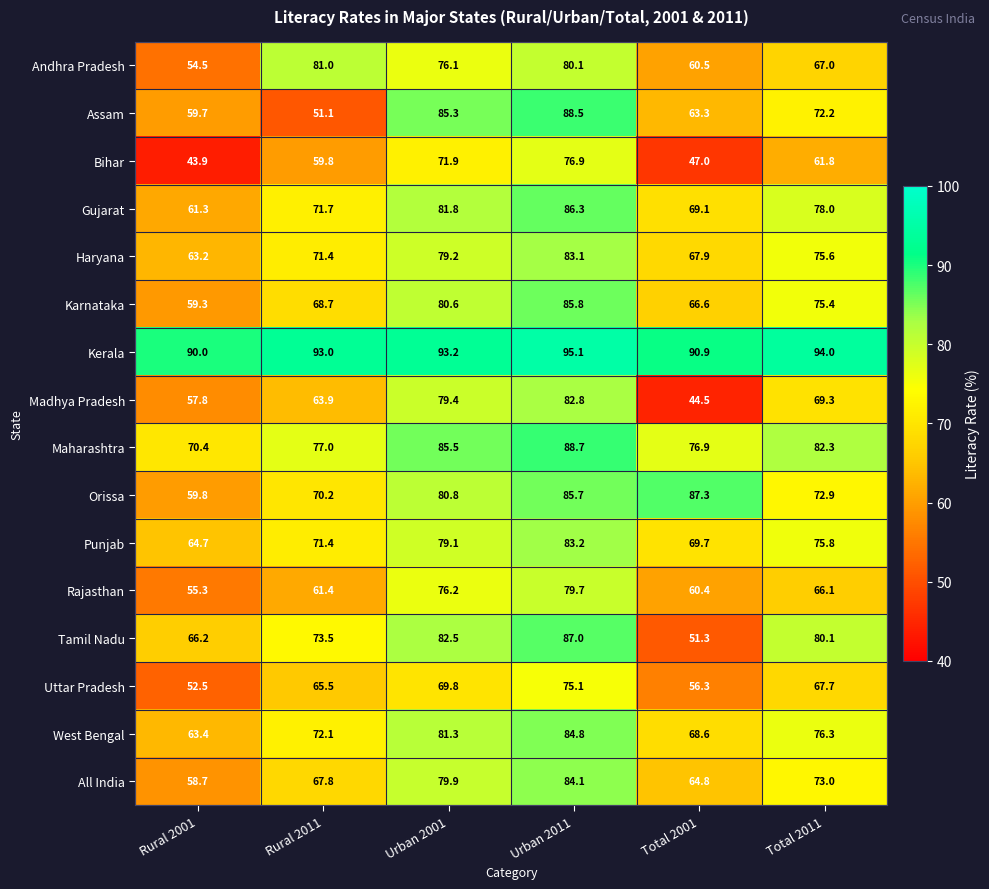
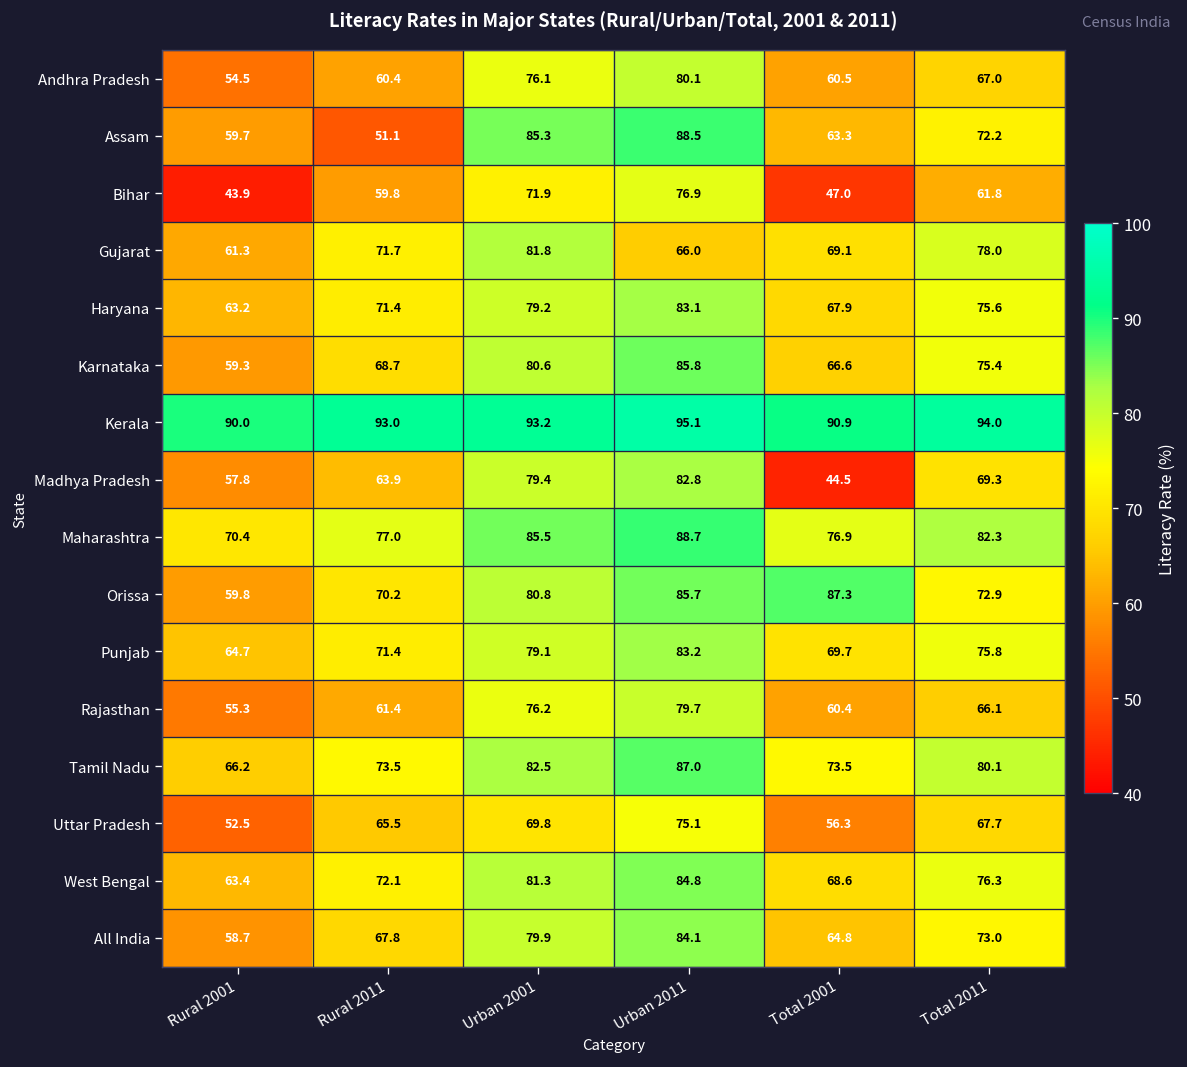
  {
    "Andhra Pradesh": {
      "Rural 2001": 54.5,
-     "Rural 2011": 81.0,
+     "Rural 2011": 60.4,
      "Urban 2001": 76.1,
      "Urban 2011": 80.1,
      "Total 2001": 60.5,
      "Total 2011": 67.0
    },
    "Assam": {
      "Rural 2001": 59.7,
      "Rural 2011": 51.1,
      "Urban 2001": 85.3,
      "Urban 2011": 88.5,
      "Total 2001": 63.3,
      "Total 2011": 72.2
    },
    "Bihar": {
      "Rural 2001": 43.9,
      "Rural 2011": 59.8,
      "Urban 2001": 71.9,
      "Urban 2011": 76.9,
      "Total 2001": 47.0,
      "Total 2011": 61.8
    },
    "Gujarat": {
      "Rural 2001": 61.3,
      "Rural 2011": 71.7,
      "Urban 2001": 81.8,
-     "Urban 2011": 86.3,
+     "Urban 2011": 66.0,
      "Total 2001": 69.1,
      "Total 2011": 78.0
    },
    "Haryana": {
      "Rural 2001": 63.2,
      "Rural 2011": 71.4,
      "Urban 2001": 79.2,
      "Urban 2011": 83.1,
      "Total 2001": 67.9,
      "Total 2011": 75.6
    },
    "Karnataka": {
      "Rural 2001": 59.3,
      "Rural 2011": 68.7,
      "Urban 2001": 80.6,
      "Urban 2011": 85.8,
      "Total 2001": 66.6,
      "Total 2011": 75.4
    },
    "Kerala": {
      "Rural 2001": 90.0,
      "Rural 2011": 93.0,
      "Urban 2001": 93.2,
      "Urban 2011": 95.1,
      "Total 2001": 90.9,
      "Total 2011": 94.0
    },
    "Madhya Pradesh": {
      "Rural 2001": 57.8,
      "Rural 2011": 63.9,
      "Urban 2001": 79.4,
      "Urban 2011": 82.8,
      "Total 2001": 44.5,
      "Total 2011": 69.3
    },
    "Maharashtra": {
      "Rural 2001": 70.4,
      "Rural 2011": 77.0,
      "Urban 2001": 85.5,
      "Urban 2011": 88.7,
      "Total 2001": 76.9,
      "Total 2011": 82.3
    },
    "Orissa": {
      "Rural 2001": 59.8,
      "Rural 2011": 70.2,
      "Urban 2001": 80.8,
      "Urban 2011": 85.7,
      "Total 2001": 87.3,
      "Total 2011": 72.9
    },
    "Punjab": {
      "Rural 2001": 64.7,
      "Rural 2011": 71.4,
      "Urban 2001": 79.1,
      "Urban 2011": 83.2,
      "Total 2001": 69.7,
      "Total 2011": 75.8
    },
    "Rajasthan": {
      "Rural 2001": 55.3,
      "Rural 2011": 61.4,
      "Urban 2001": 76.2,
      "Urban 2011": 79.7,
      "Total 2001": 60.4,
      "Total 2011": 66.1
    },
    "Tamil Nadu": {
      "Rural 2001": 66.2,
      "Rural 2011": 73.5,
      "Urban 2001": 82.5,
      "Urban 2011": 87.0,
-     "Total 2001": 51.3,
+     "Total 2001": 73.5,
      "Total 2011": 80.1
    },
    "Uttar Pradesh": {
      "Rural 2001": 52.5,
      "Rural 2011": 65.5,
      "Urban 2001": 69.8,
      "Urban 2011": 75.1,
      "Total 2001": 56.3,
      "Total 2011": 67.7
    },
    "West Bengal": {
      "Rural 2001": 63.4,
      "Rural 2011": 72.1,
      "Urban 2001": 81.3,
      "Urban 2011": 84.8,
      "Total 2001": 68.6,
      "Total 2011": 76.3
    },
    "All India": {
      "Rural 2001": 58.7,
      "Rural 2011": 67.8,
      "Urban 2001": 79.9,
      "Urban 2011": 84.1,
      "Total 2001": 64.8,
      "Total 2011": 73.0
    }
  }
